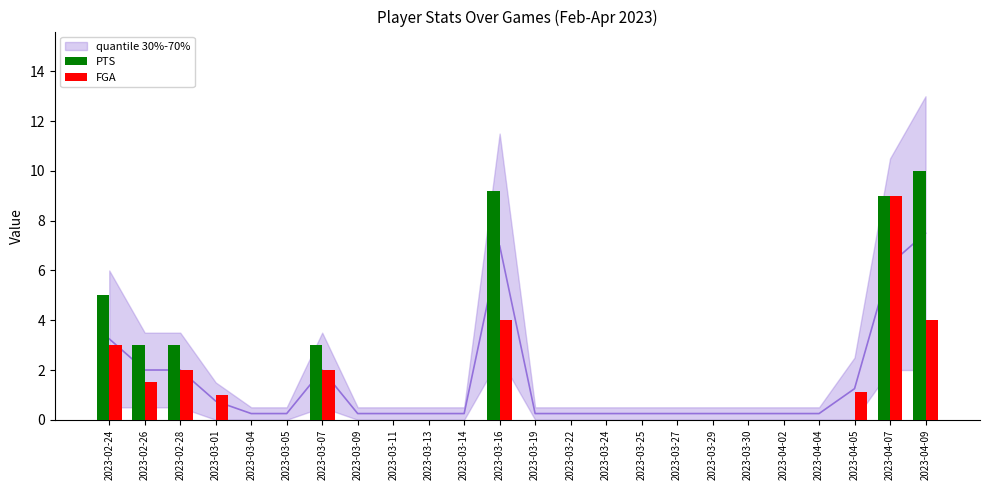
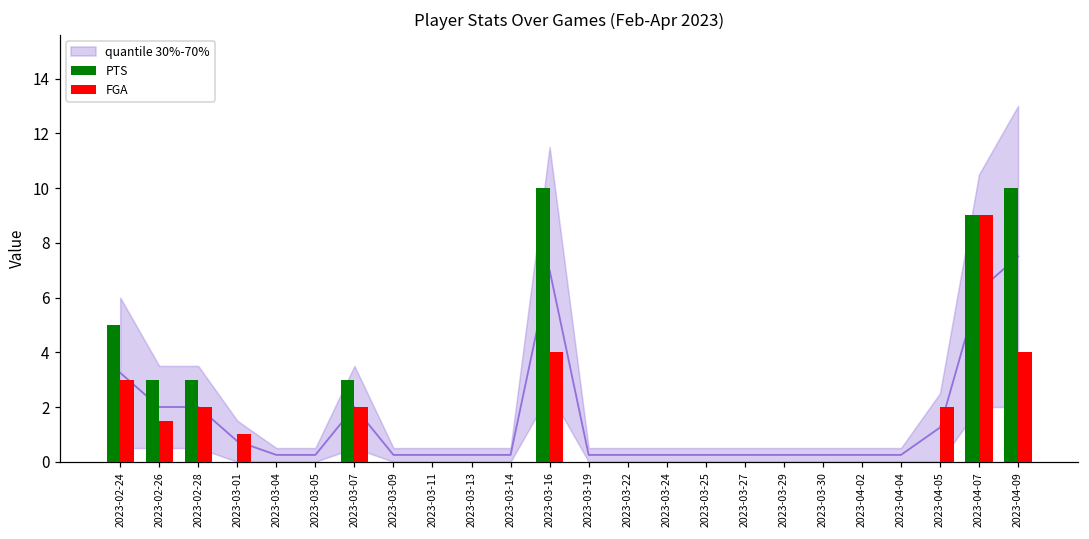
  {
    "PTS": {
      "2023-02-24": 5.0,
      "2023-02-26": 3.0,
      "2023-02-28": 3.0,
      "2023-03-01": 0.0,
      "2023-03-04": 0.0,
      "2023-03-05": 0.0,
      "2023-03-07": 3.0,
      "2023-03-09": 0.0,
      "2023-03-11": 0.0,
      "2023-03-13": 0.0,
      "2023-03-14": 0.0,
-     "2023-03-16": 9.2,
+     "2023-03-16": 10.0,
      "2023-03-19": 0.0,
      "2023-03-22": 0.0,
      "2023-03-24": 0.0,
      "2023-03-25": 0.0,
      "2023-03-27": 0.0,
      "2023-03-29": 0.0,
      "2023-03-30": 0.0,
      "2023-04-02": 0.0,
      "2023-04-04": 0.0,
      "2023-04-05": 0.0,
      "2023-04-07": 9.0,
      "2023-04-09": 10.0
    },
    "FGA": {
      "2023-02-24": 3.0,
      "2023-02-26": 1.5,
      "2023-02-28": 2.0,
      "2023-03-01": 1.0,
      "2023-03-04": 0.0,
      "2023-03-05": 0.0,
      "2023-03-07": 2.0,
      "2023-03-09": 0.0,
      "2023-03-11": 0.0,
      "2023-03-13": 0.0,
      "2023-03-14": 0.0,
      "2023-03-16": 4.0,
      "2023-03-19": 0.0,
      "2023-03-22": 0.0,
      "2023-03-24": 0.0,
      "2023-03-25": 0.0,
      "2023-03-27": 0.0,
      "2023-03-29": 0.0,
      "2023-03-30": 0.0,
      "2023-04-02": 0.0,
      "2023-04-04": 0.0,
-     "2023-04-05": 1.1,
+     "2023-04-05": 2.0,
      "2023-04-07": 9.0,
      "2023-04-09": 4.0
    }
  }
